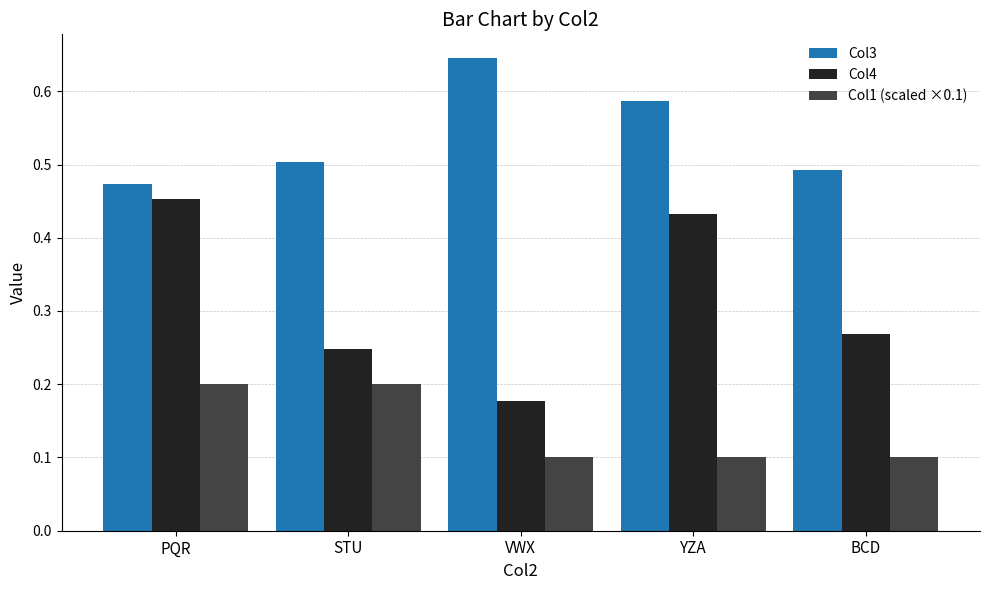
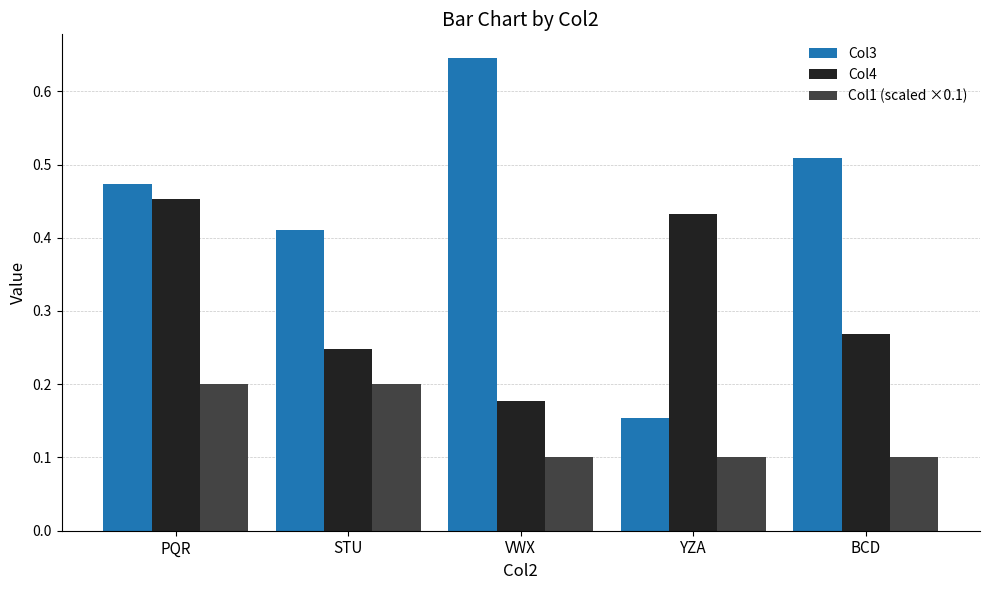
  {
    "Col3": {
      "PQR": 0.47,
-     "STU": 0.50,
+     "STU": 0.41,
      "VWX": 0.65,
-     "YZA": 0.59,
-     "BCD": 0.49
+     "YZA": 0.15,
+     "BCD": 0.51
    }
  }
